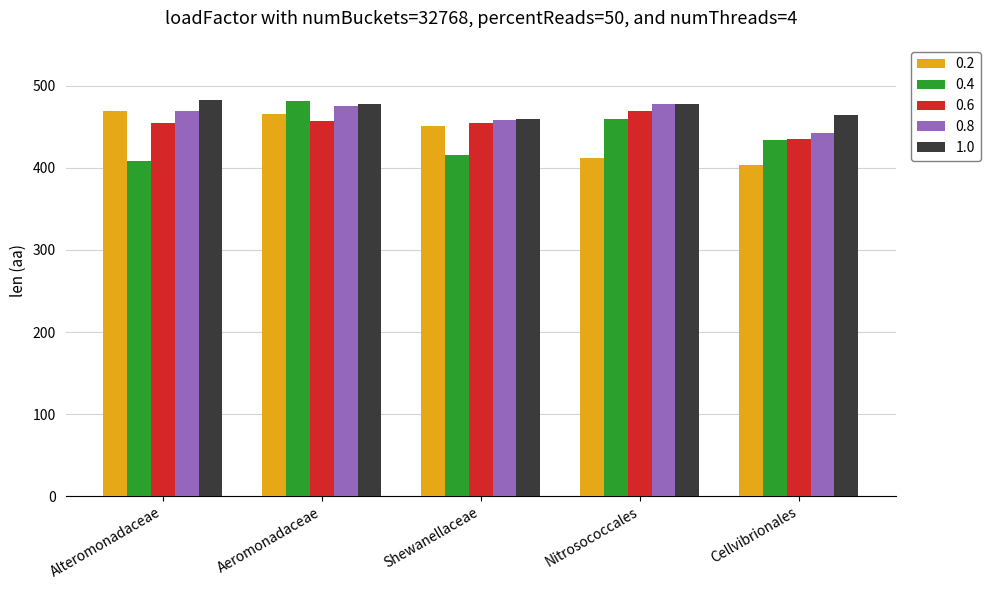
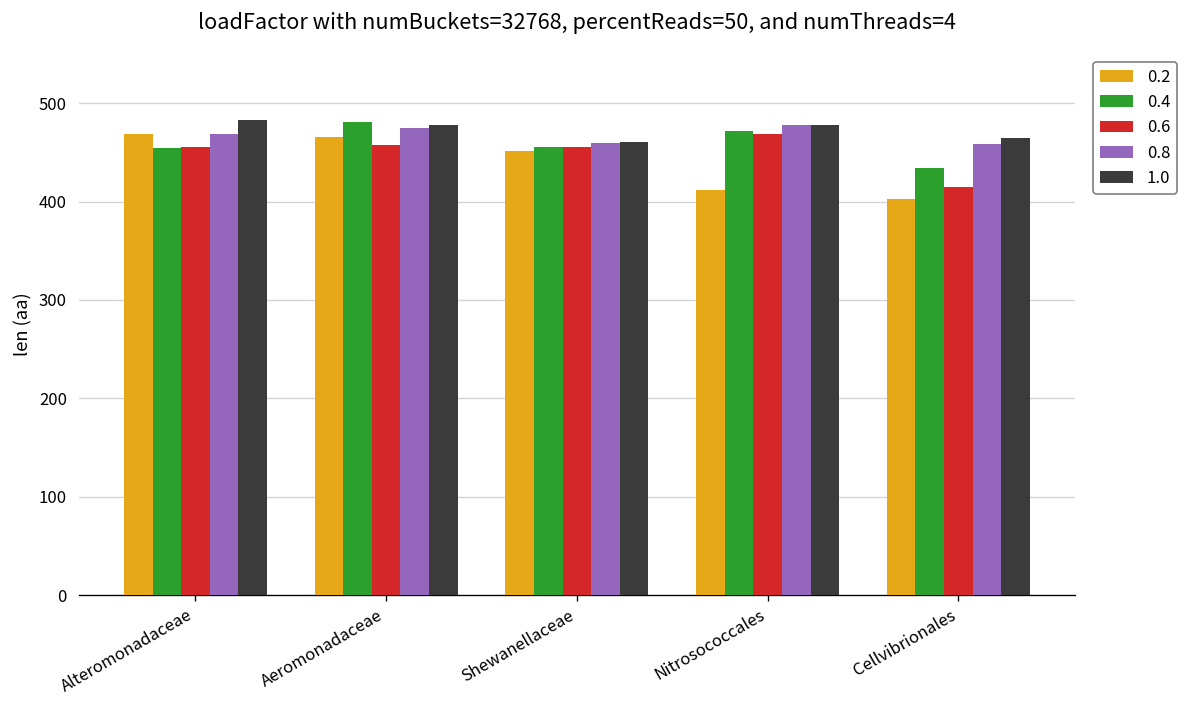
  {
    "0.2": {
      "Alteromonadaceae": 470,
      "Aeromonadaceae": 470,
      "Shewanellaceae": 450,
      "Nitrosococcales": 410,
      "Cellvibrionales": 400
    },
    "0.4": {
-     "Alteromonadaceae": 410,
+     "Alteromonadaceae": 450,
      "Aeromonadaceae": 480,
-     "Shewanellaceae": 420,
-     "Nitrosococcales": 460,
+     "Shewanellaceae": 460,
+     "Nitrosococcales": 470,
      "Cellvibrionales": 430
    },
    "0.6": {
      "Alteromonadaceae": 460,
      "Aeromonadaceae": 460,
      "Shewanellaceae": 460,
      "Nitrosococcales": 470,
-     "Cellvibrionales": 440
+     "Cellvibrionales": 420
    },
    "0.8": {
      "Alteromonadaceae": 470,
      "Aeromonadaceae": 480,
      "Shewanellaceae": 460,
      "Nitrosococcales": 480,
-     "Cellvibrionales": 440
+     "Cellvibrionales": 460
    },
    "1.0": {
      "Alteromonadaceae": 480,
      "Aeromonadaceae": 480,
      "Shewanellaceae": 460,
      "Nitrosococcales": 480,
      "Cellvibrionales": 460
    }
  }
